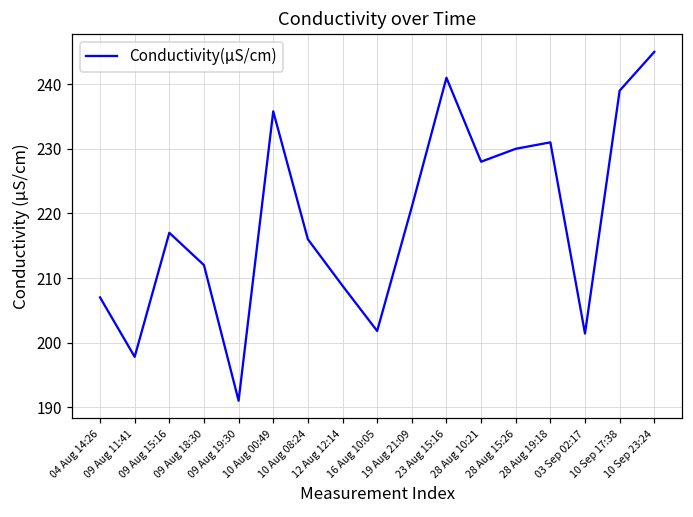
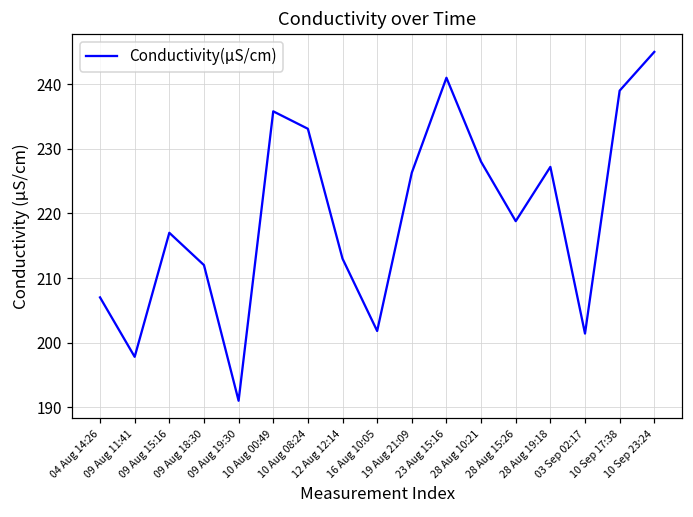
  {
    "04 Aug 14:26": 207,
    "09 Aug 11:41": 198,
    "09 Aug 15:16": 217,
    "09 Aug 18:30": 212,
    "09 Aug 19:30": 191,
    "10 Aug 00:49": 236,
-   "10 Aug 08:24": 216,
-   "12 Aug 12:14": 209,
+   "10 Aug 08:24": 233,
+   "12 Aug 12:14": 213,
    "16 Aug 10:05": 202,
-   "19 Aug 21:09": 221,
+   "19 Aug 21:09": 226,
    "23 Aug 15:16": 241,
    "28 Aug 10:21": 228,
-   "28 Aug 15:26": 230,
-   "28 Aug 19:18": 231,
+   "28 Aug 15:26": 219,
+   "28 Aug 19:18": 227,
    "03 Sep 02:17": 201,
    "10 Sep 17:38": 239,
    "10 Sep 23:24": 245
  }
